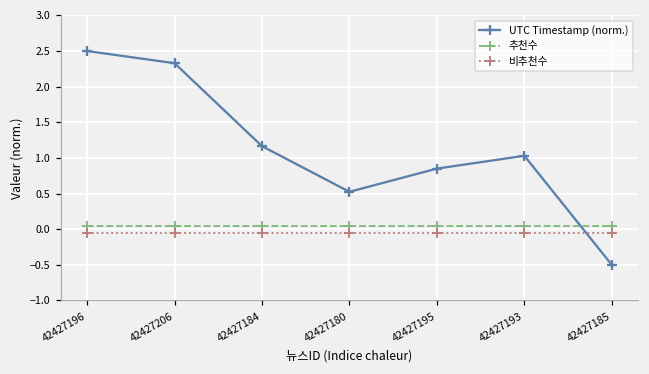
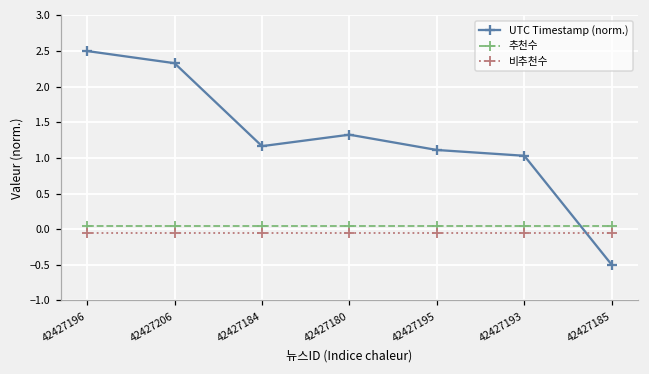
  {
    "UTC Timestamp (norm.)": {
      "42427196": 2.5,
      "42427206": 2.3,
      "42427184": 1.2,
-     "42427180": 0.5,
-     "42427195": 0.9,
+     "42427180": 1.3,
+     "42427195": 1.1,
      "42427193": 1.0,
      "42427185": -0.5
    },
    "추천수": {
      "42427196": 0.1,
      "42427206": 0.1,
      "42427184": 0.1,
      "42427180": 0.1,
      "42427195": 0.1,
      "42427193": 0.1,
      "42427185": 0.1
    },
    "비추천수": {
      "42427196": -0.1,
      "42427206": -0.1,
      "42427184": -0.1,
      "42427180": -0.1,
      "42427195": -0.1,
      "42427193": -0.1,
      "42427185": -0.1
    }
  }
